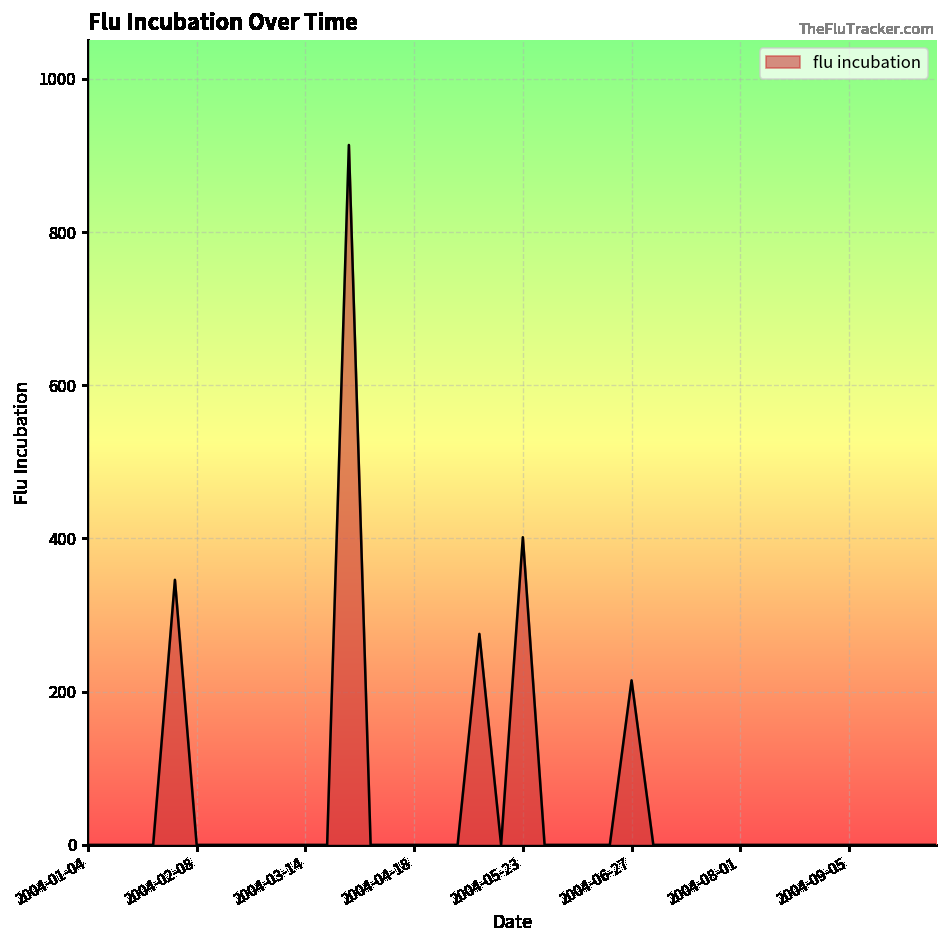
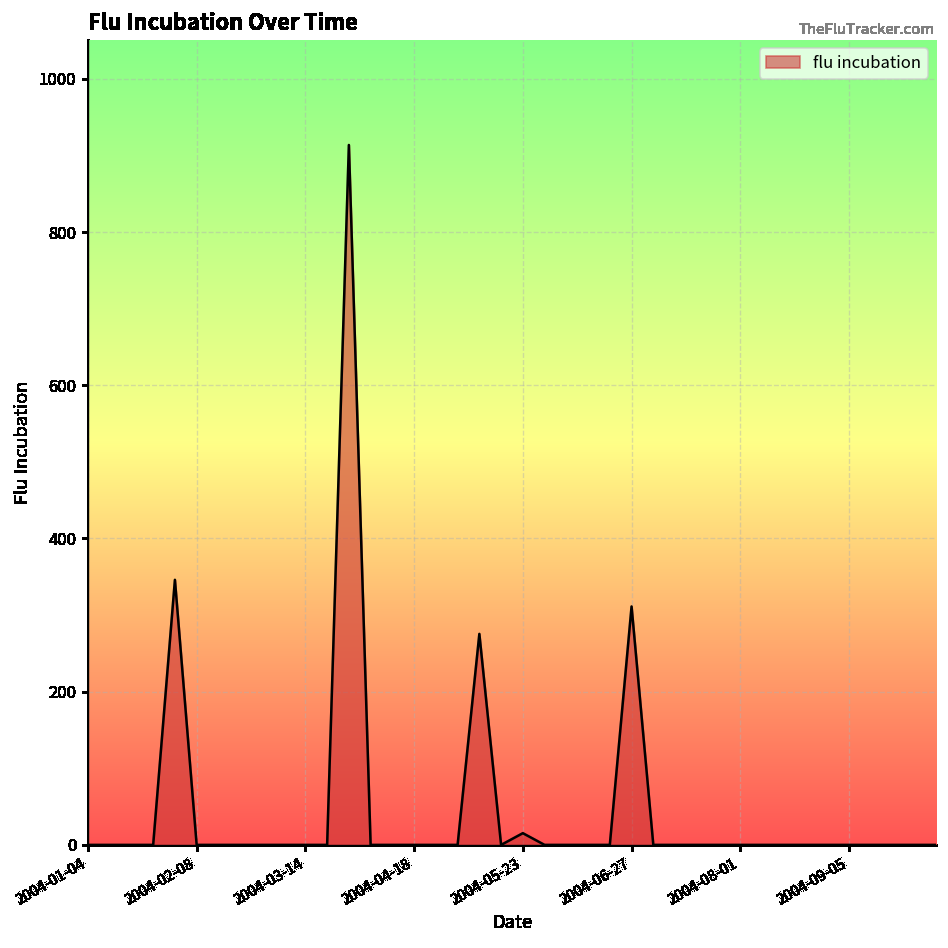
  {
    "2004-01-04": 0,
    "2004-02-08": 0,
    "2004-03-14": 0,
    "2004-04-18": 0,
-   "2004-05-23": 400,
-   "2004-06-27": 210,
+   "2004-05-23": 20,
+   "2004-06-27": 310,
    "2004-08-01": 0,
    "2004-09-05": 0
  }
